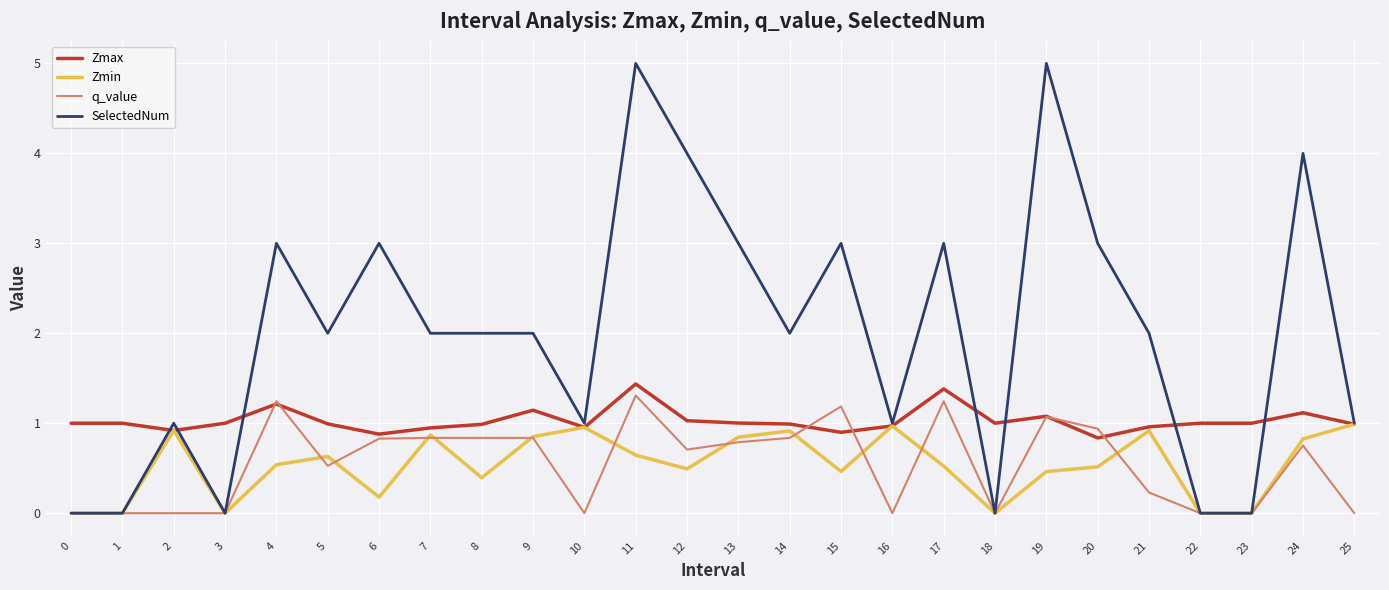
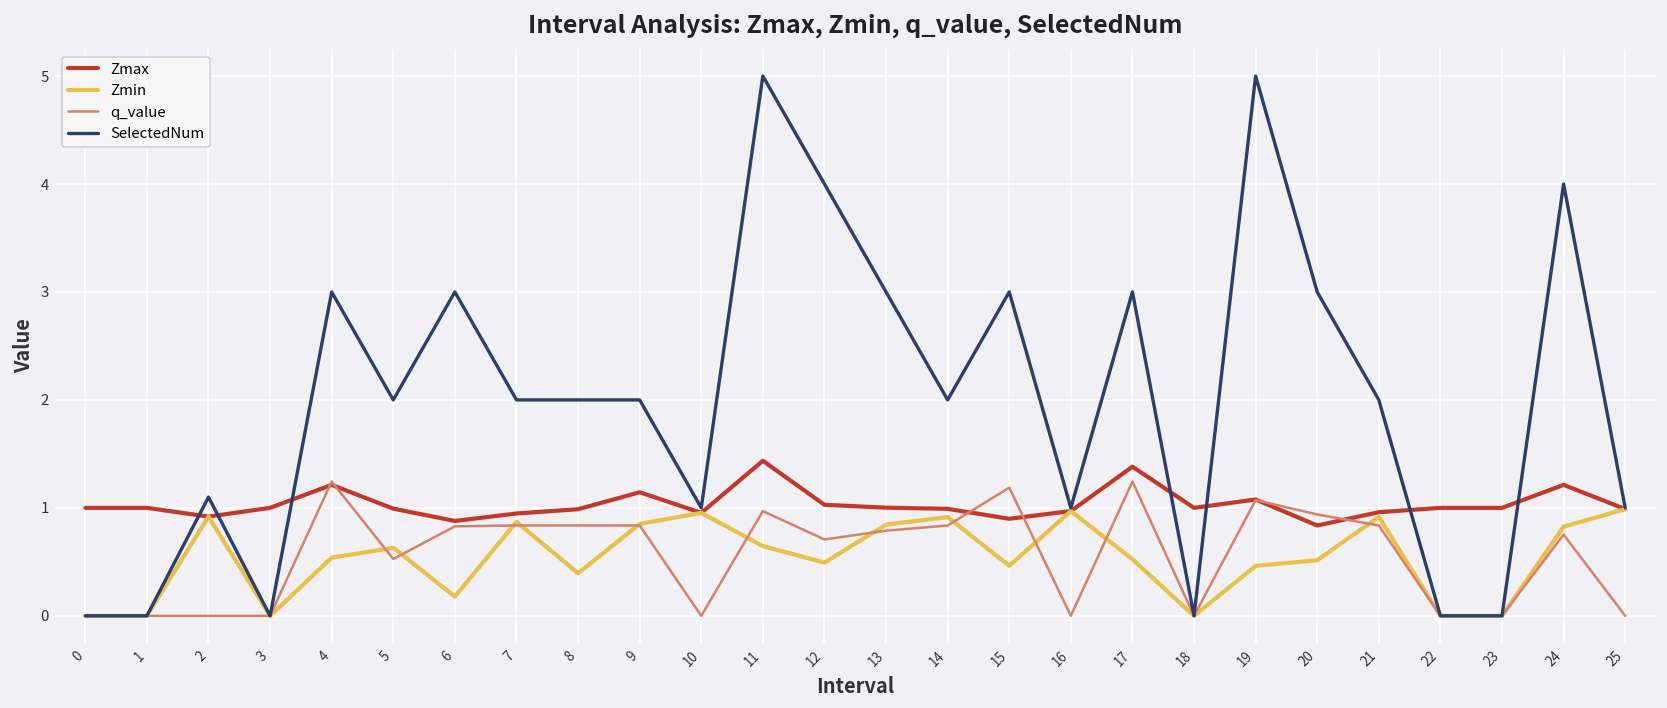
  {
    "Zmax": {
      "0": 1.0,
      "1": 1.0,
      "3": 1.0,
      "4": 1.2,
      "5": 1.0,
      "6": 0.9,
      "7": 0.9,
      "8": 1.0,
      "9": 1.1,
      "11": 1.4,
      "12": 1.0,
      "13": 1.0,
      "14": 1.0,
      "15": 0.9,
      "17": 1.4,
      "18": 1.0,
      "20": 0.8,
      "21": 1.0,
      "22": 1.0,
      "23": 1.0,
-     "24": 1.1
+     "24": 1.2
    },
    "Zmin": {
      "4": 0.5,
      "5": 0.6,
      "6": 0.2,
      "7": 0.9,
      "8": 0.4,
      "11": 0.6,
      "12": 0.5,
      "13": 0.8,
      "14": 0.9,
      "15": 0.5,
      "17": 0.5,
      "19": 0.5,
      "20": 0.5,
      "21": 0.9,
      "24": 0.8
    },
    "q_value": {
      "2": 0.0,
      "4": 1.2,
      "5": 0.5,
      "6": 0.8,
      "7": 0.8,
      "8": 0.8,
      "10": 0.0,
-     "11": 1.3,
+     "11": 1.0,
      "12": 0.7,
      "13": 0.8,
      "14": 0.8,
      "15": 1.2,
      "16": 0.0,
      "17": 1.2,
      "20": 0.9,
-     "21": 0.2,
+     "21": 0.8,
      "24": 0.8,
      "25": 0.0
    },
    "SelectedNum": {
-     "2": 1.0,
+     "2": 1.1,
      "4": 3.0,
      "5": 2.0,
      "6": 3.0,
      "7": 2.0,
      "8": 2.0,
      "9": 2.0,
      "10": 1.0,
      "11": 5.0,
      "12": 4.0,
      "13": 3.0,
      "14": 2.0,
      "15": 3.0,
      "16": 1.0,
      "17": 3.0,
      "19": 5.0,
      "20": 3.0,
      "21": 2.0,
      "24": 4.0
    }
  }
